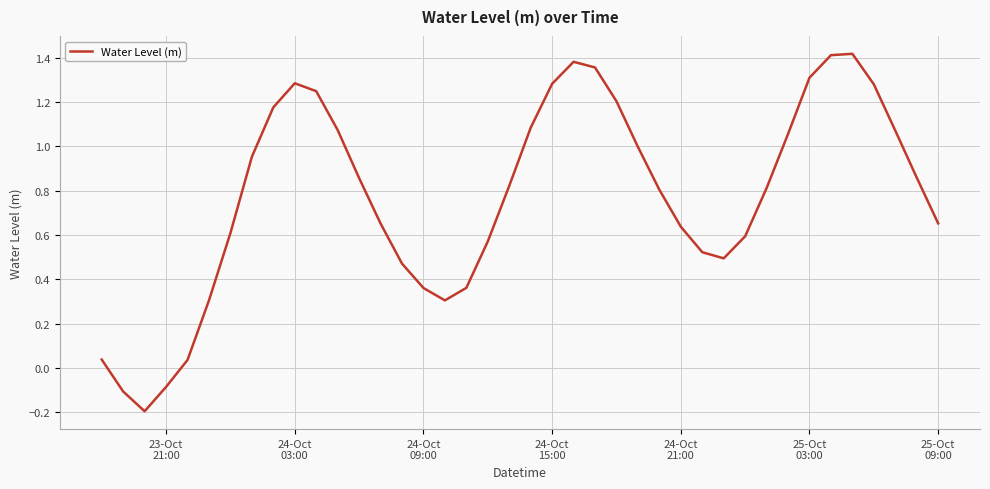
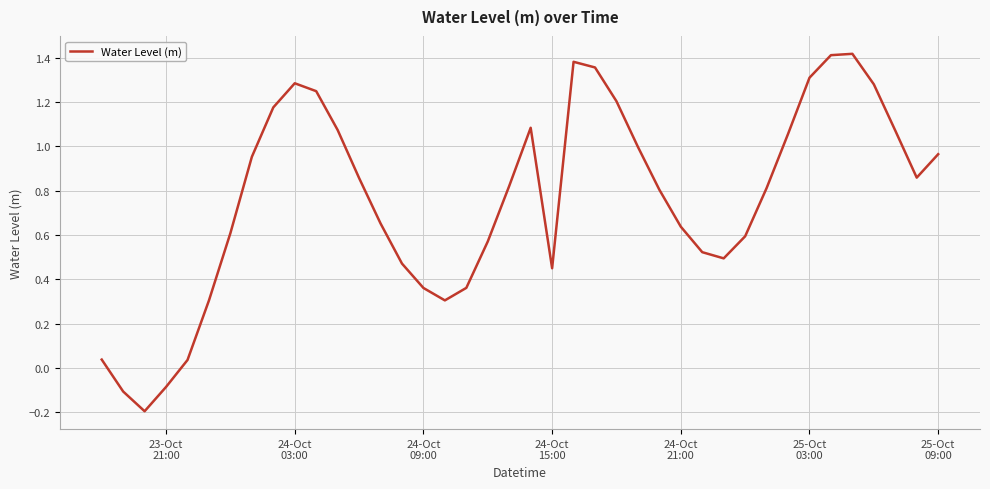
  {
    "23-Oct 21:00": -0.09,
    "24-Oct 03:00": 1.29,
    "24-Oct 09:00": 0.36,
-   "24-Oct 15:00": 1.28,
+   "24-Oct 15:00": 0.45,
    "24-Oct 21:00": 0.64,
    "25-Oct 03:00": 1.31,
-   "25-Oct 09:00": 0.65
+   "25-Oct 09:00": 0.97
  }
